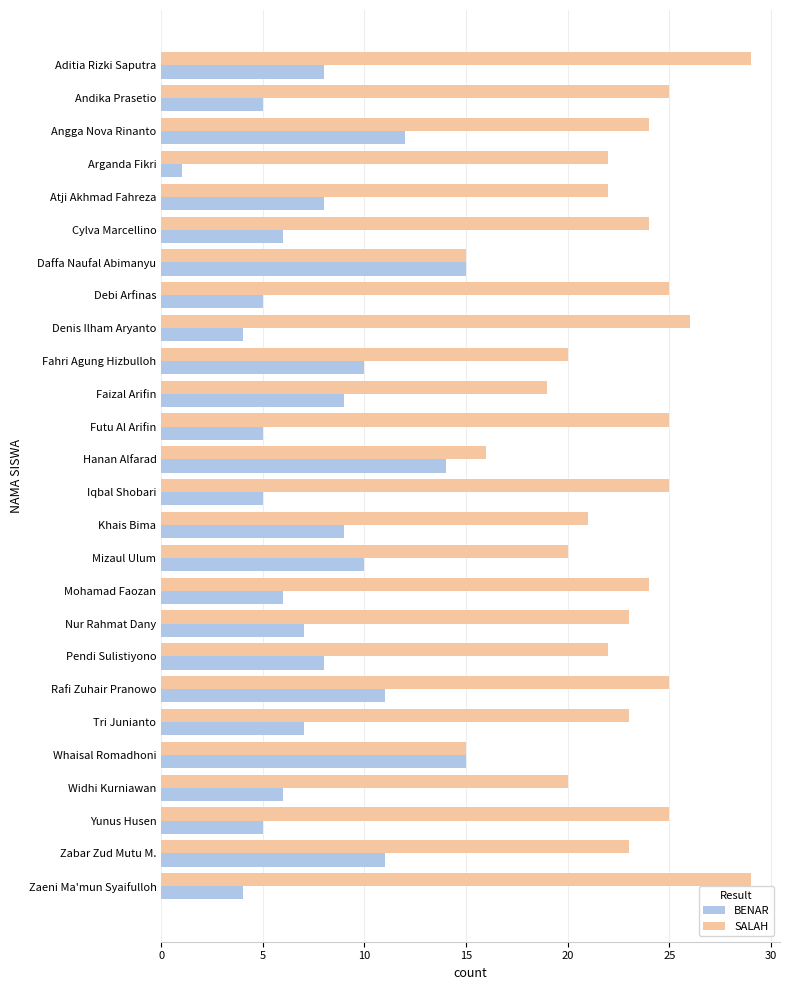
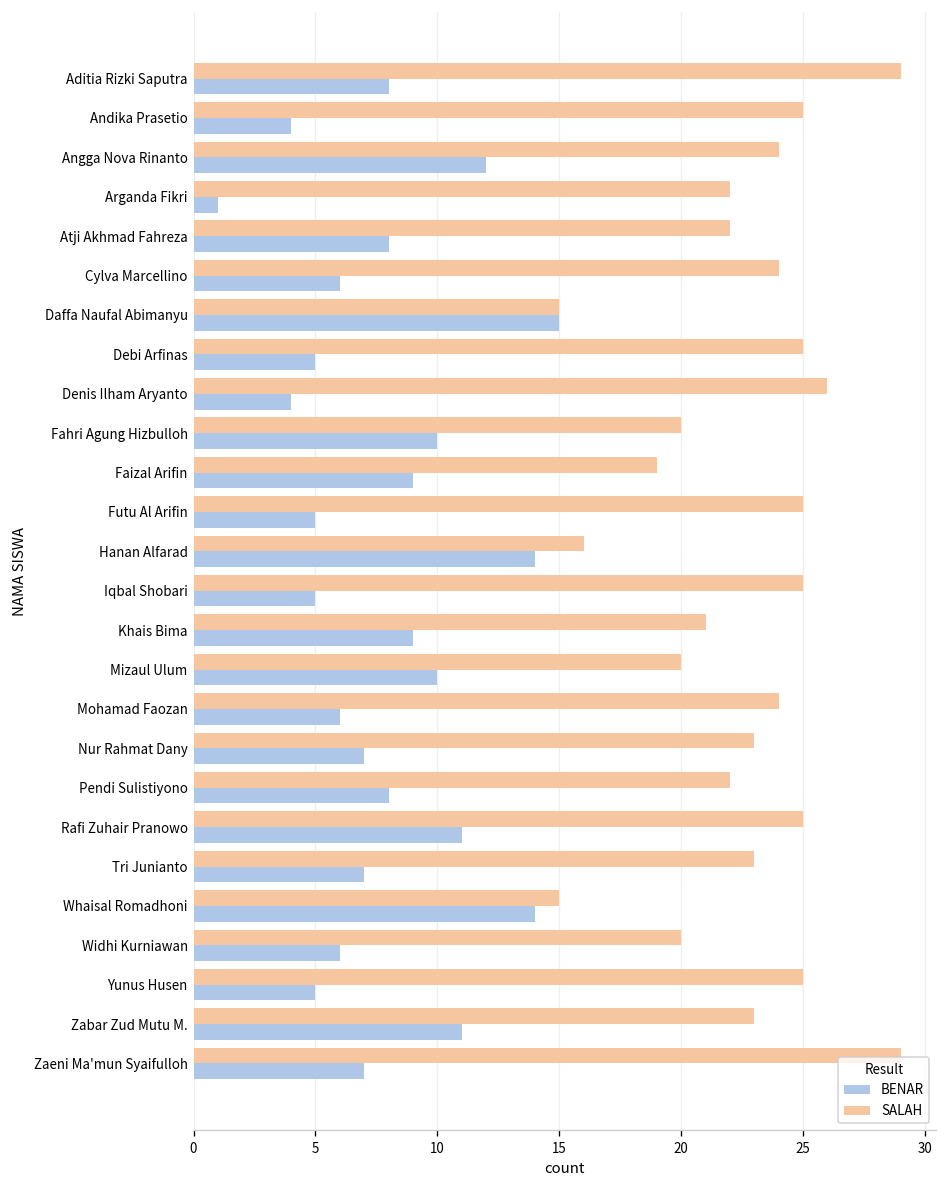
  {
    "BENAR": {
      "Aditia Rizki Saputra": 8,
-     "Andika Prasetio": 5,
+     "Andika Prasetio": 4,
      "Angga Nova Rinanto": 12,
      "Arganda Fikri": 1,
      "Atji Akhmad Fahreza": 8,
      "Cylva Marcellino": 6,
      "Daffa Naufal Abimanyu": 15,
      "Debi Arfinas": 5,
      "Denis Ilham Aryanto": 4,
      "Fahri Agung Hizbulloh": 10,
      "Faizal Arifin": 9,
      "Futu Al Arifin": 5,
      "Hanan Alfarad": 14,
      "Iqbal Shobari": 5,
      "Khais Bima": 9,
      "Mizaul Ulum": 10,
      "Mohamad Faozan": 6,
      "Nur Rahmat Dany": 7,
      "Pendi Sulistiyono": 8,
      "Rafi Zuhair Pranowo": 11,
      "Tri Junianto": 7,
-     "Whaisal Romadhoni": 15,
+     "Whaisal Romadhoni": 14,
      "Widhi Kurniawan": 6,
      "Yunus Husen": 5,
      "Zabar Zud Mutu M.": 11,
-     "Zaeni Ma'mun Syaifulloh": 4
+     "Zaeni Ma'mun Syaifulloh": 7
    },
    "SALAH": {
      "Aditia Rizki Saputra": 29,
      "Andika Prasetio": 25,
      "Angga Nova Rinanto": 24,
      "Arganda Fikri": 22,
      "Atji Akhmad Fahreza": 22,
      "Cylva Marcellino": 24,
      "Daffa Naufal Abimanyu": 15,
      "Debi Arfinas": 25,
      "Denis Ilham Aryanto": 26,
      "Fahri Agung Hizbulloh": 20,
      "Faizal Arifin": 19,
      "Futu Al Arifin": 25,
      "Hanan Alfarad": 16,
      "Iqbal Shobari": 25,
      "Khais Bima": 21,
      "Mizaul Ulum": 20,
      "Mohamad Faozan": 24,
      "Nur Rahmat Dany": 23,
      "Pendi Sulistiyono": 22,
      "Rafi Zuhair Pranowo": 25,
      "Tri Junianto": 23,
      "Whaisal Romadhoni": 15,
      "Widhi Kurniawan": 20,
      "Yunus Husen": 25,
      "Zabar Zud Mutu M.": 23,
      "Zaeni Ma'mun Syaifulloh": 29
    }
  }
